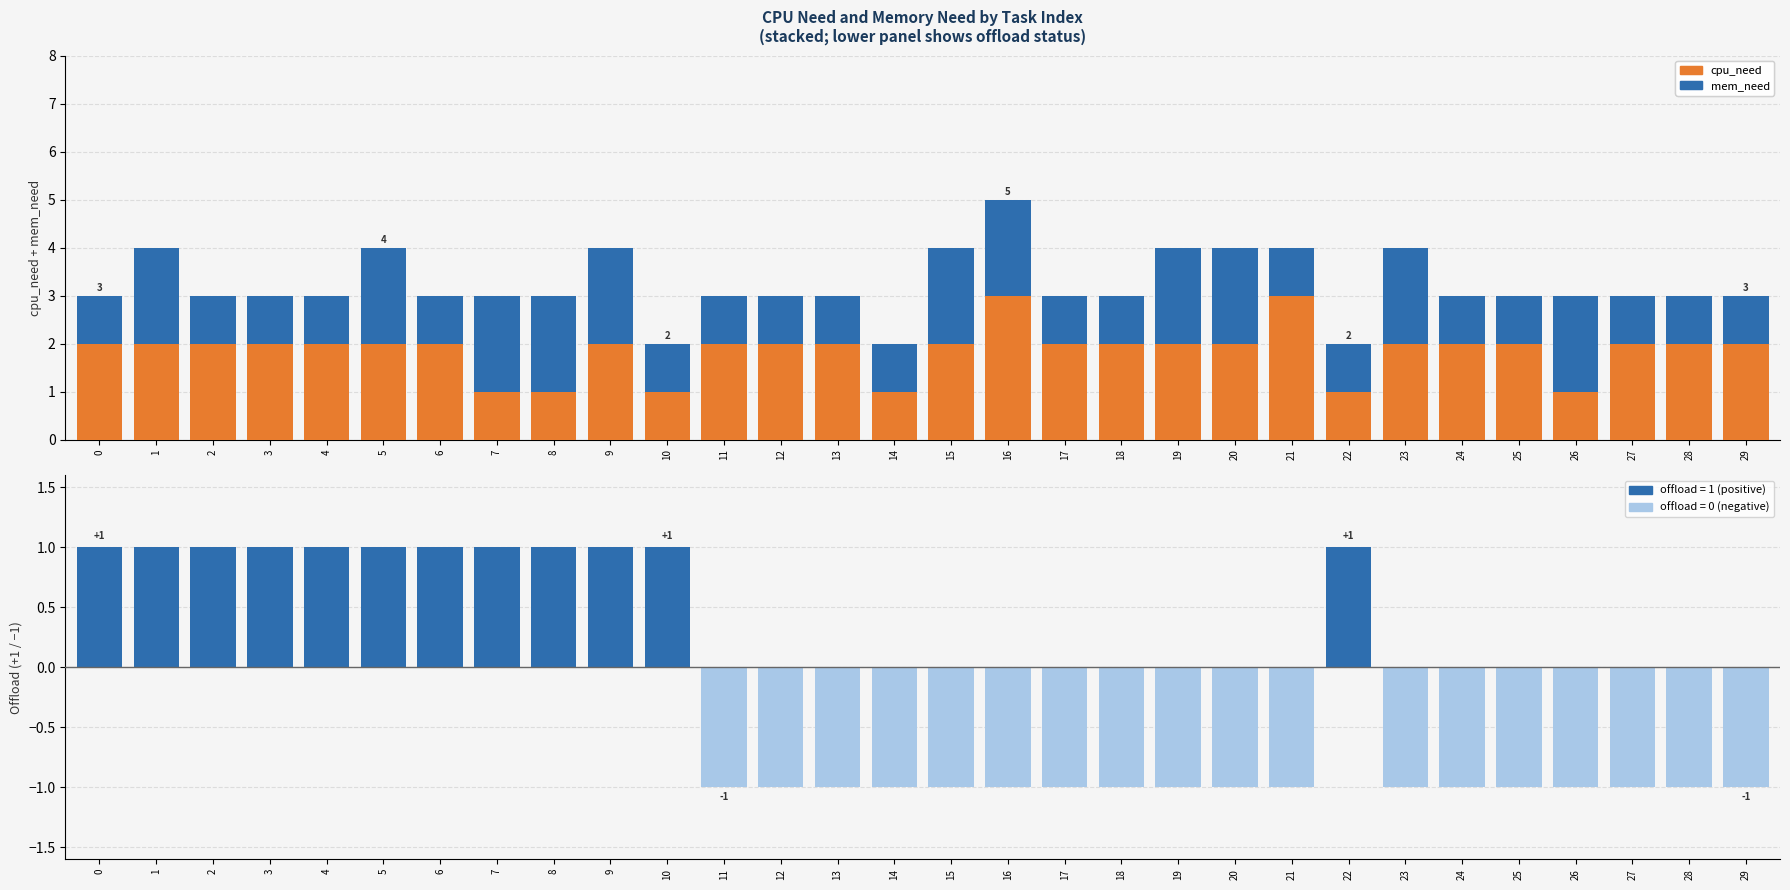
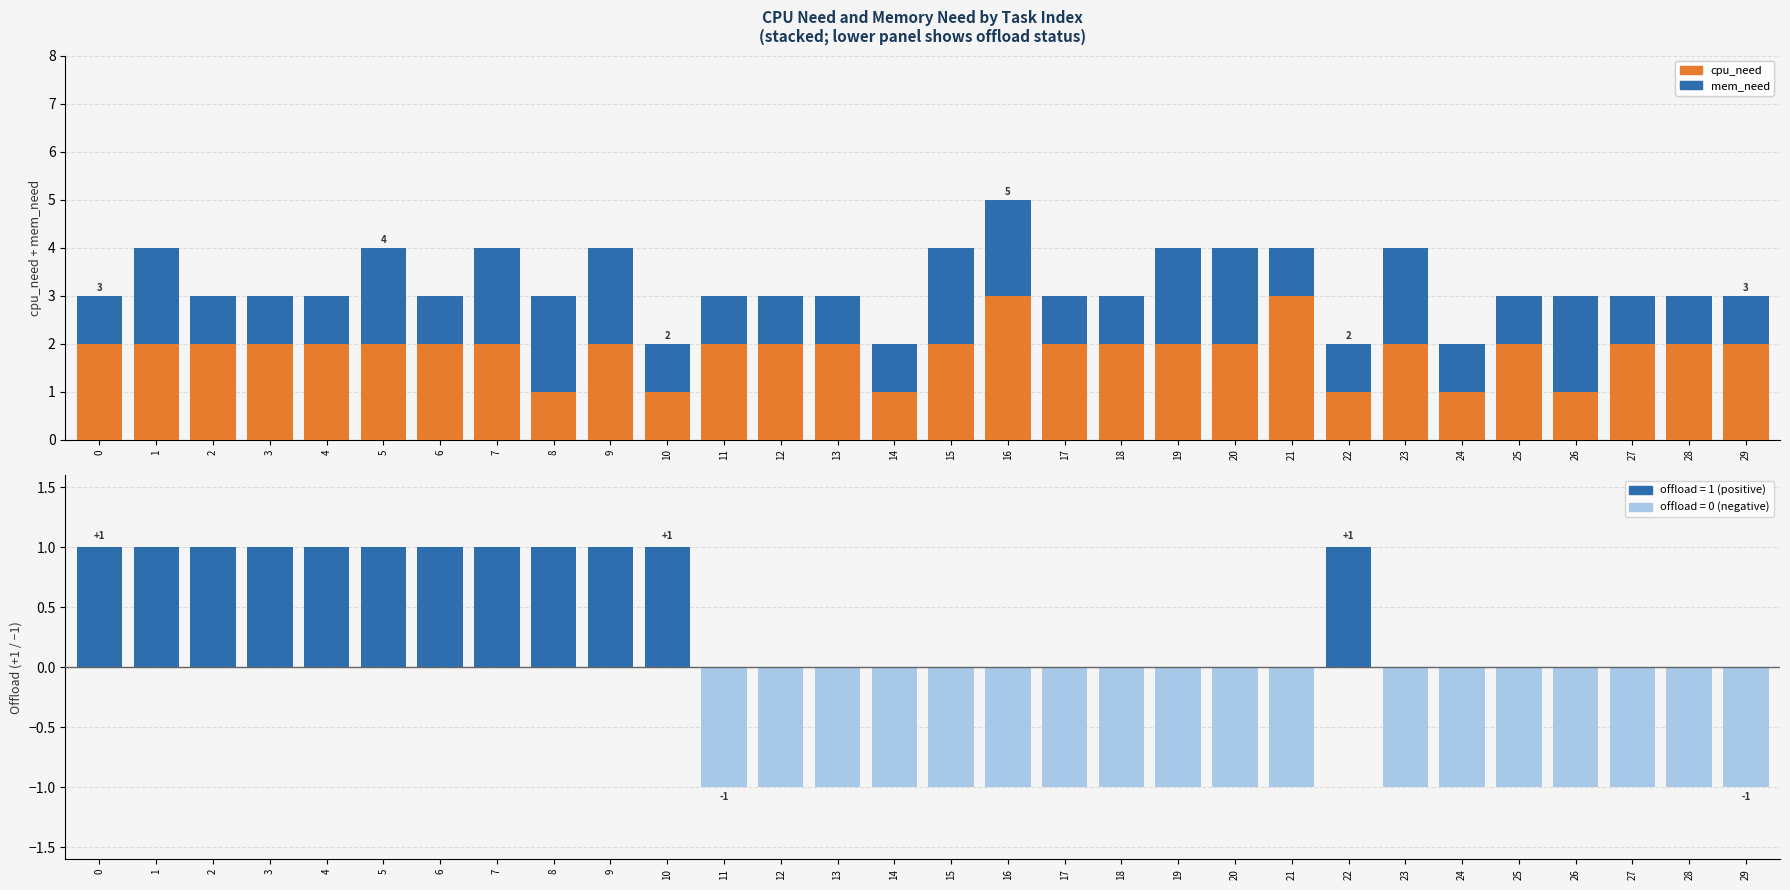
  {
    "CPU Need and Memory Need by Task Index (stacked; lower panel shows offload status)": {
      "cpu_need": {
        "0": 2,
        "1": 2,
        "2": 2,
        "3": 2,
        "4": 2,
        "5": 2,
        "6": 2,
-       "7": 1,
+       "7": 2,
        "8": 1,
        "9": 2,
        "10": 1,
        "11": 2,
        "12": 2,
        "13": 2,
        "14": 1,
        "15": 2,
        "16": 3,
        "17": 2,
        "18": 2,
        "19": 2,
        "20": 2,
        "21": 3,
        "22": 1,
        "23": 2,
-       "24": 2,
+       "24": 1,
        "25": 2,
        "26": 1,
        "27": 2,
        "28": 2,
        "29": 2
      },
      "mem_need": {
        "1": 2,
        "2": 1,
        "3": 1,
        "4": 1,
        "6": 1,
        "7": 2,
        "8": 2,
        "9": 2,
        "11": 1,
        "12": 1,
        "13": 1,
        "14": 1,
        "15": 2,
        "17": 1,
        "18": 1,
        "19": 2,
        "20": 2,
        "21": 1,
        "23": 2,
        "24": 1,
        "25": 1,
        "26": 2,
        "27": 1,
        "28": 1
      }
    }
  }
